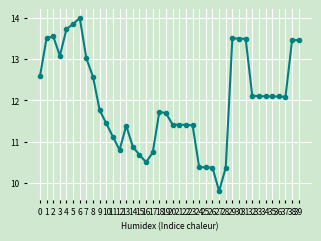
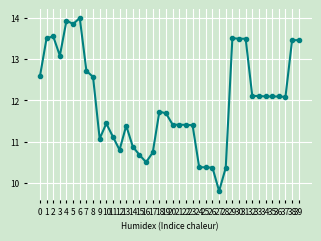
  {
    "0": 12.6,
    "1": 13.5,
    "2": 13.6,
    "3": 13.1,
-   "4": 13.7,
+   "4": 13.9,
    "5": 13.9,
    "6": 14.0,
-   "7": 13.0,
+   "7": 12.7,
    "8": 12.6,
-   "9": 11.8
+   "9": 11.1
  }
